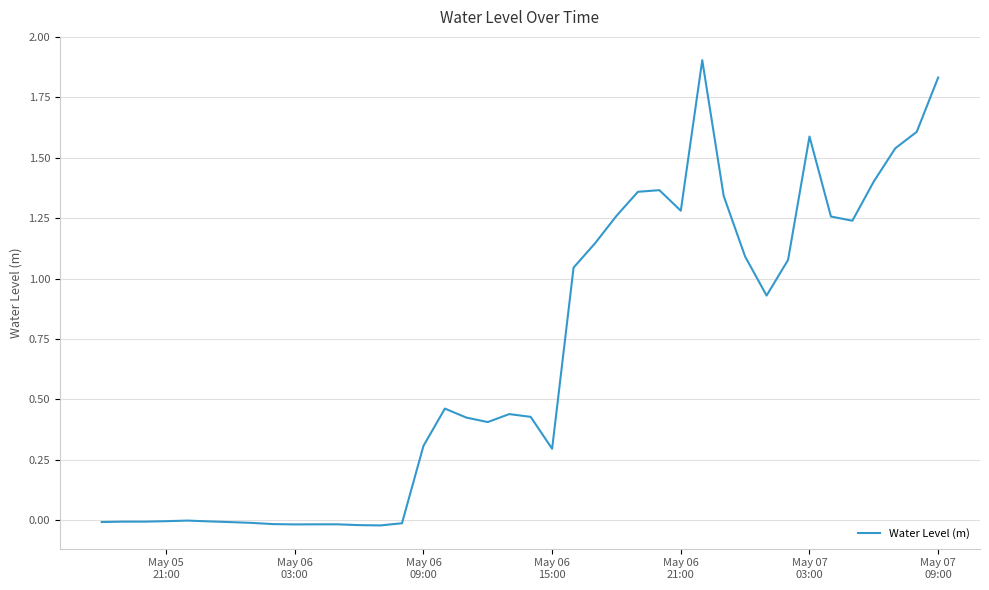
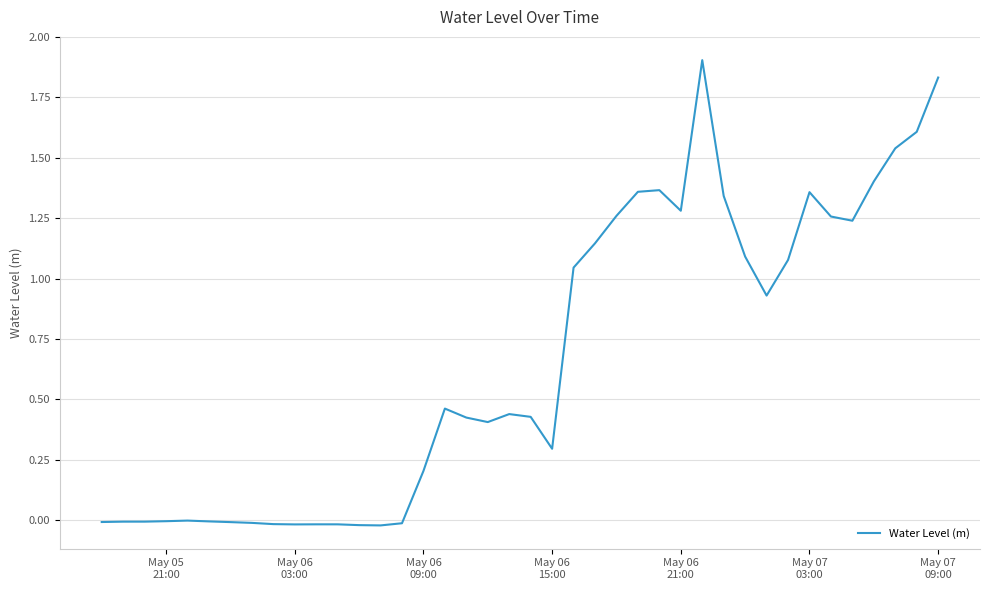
  {
    "May 05 21:00": 0.00,
    "May 06 03:00": -0.02,
-   "May 06 09:00": 0.31,
+   "May 06 09:00": 0.20,
    "May 06 15:00": 0.30,
    "May 06 21:00": 1.28,
-   "May 07 03:00": 1.59,
+   "May 07 03:00": 1.36,
    "May 07 09:00": 1.83
  }
